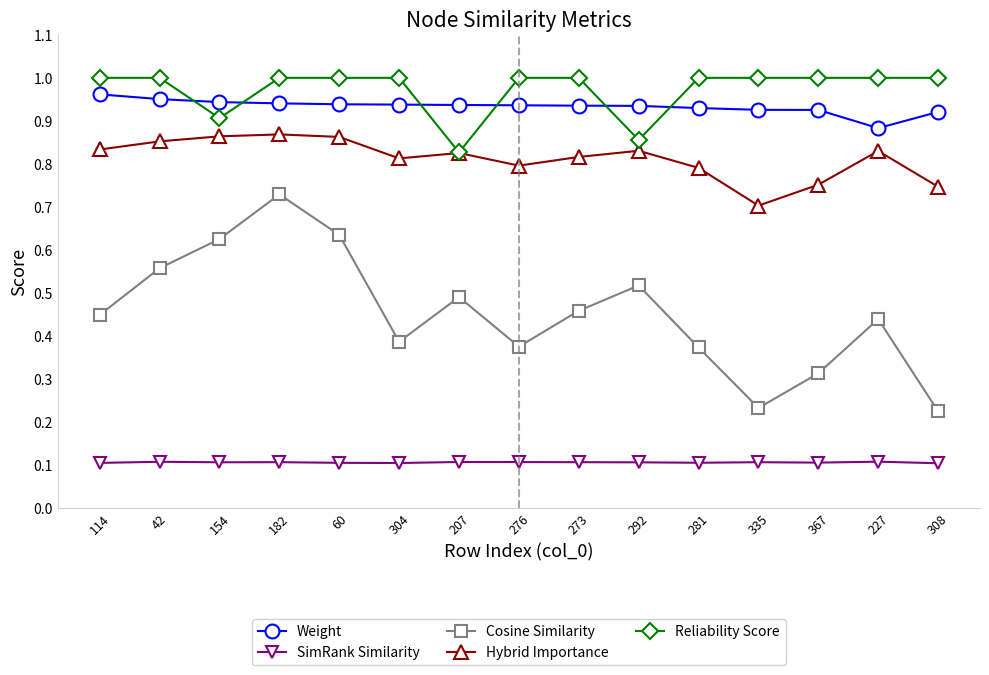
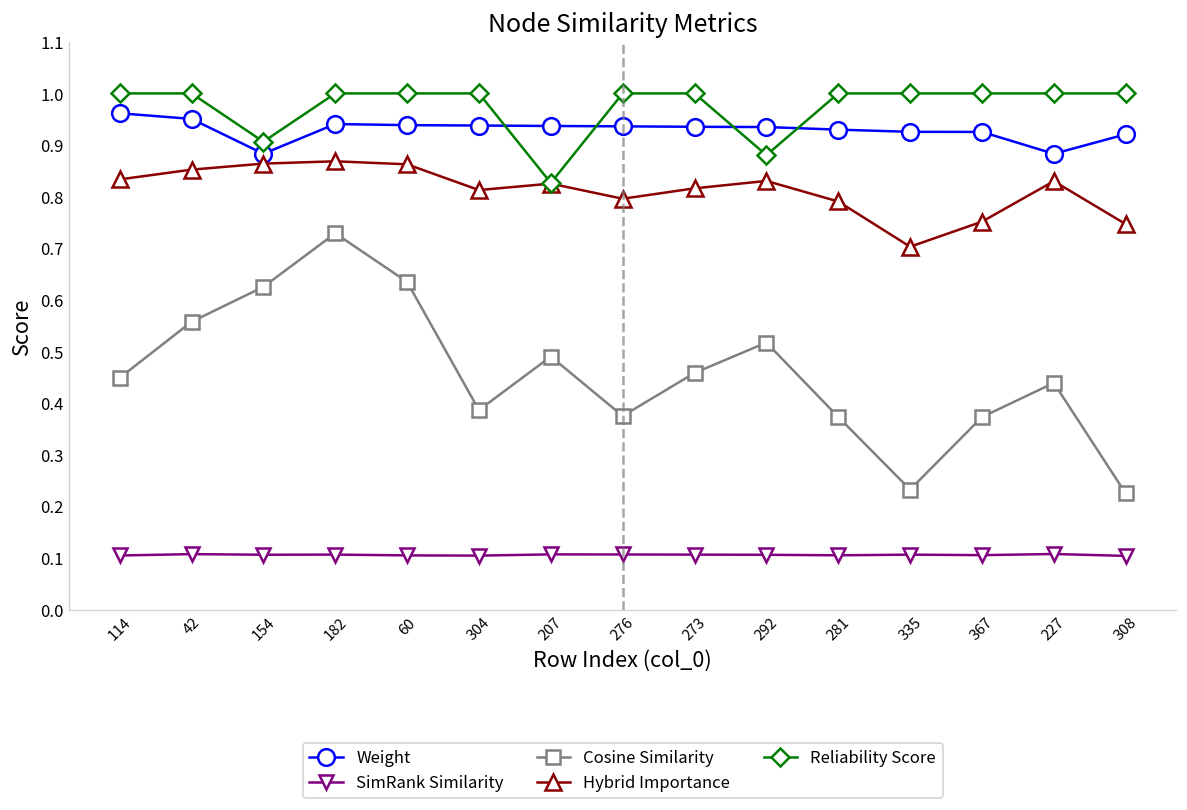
  {
    "Weight": {
      "114": 0.96,
      "42": 0.95,
-     "154": 0.94,
+     "154": 0.88,
      "182": 0.94,
      "60": 0.94,
      "304": 0.94,
      "207": 0.94,
      "276": 0.94,
      "273": 0.94,
      "292": 0.93,
      "281": 0.93,
      "335": 0.93,
      "367": 0.93,
      "227": 0.88,
      "308": 0.92
    },
    "SimRank Similarity": {
      "114": 0.10,
      "42": 0.11,
      "154": 0.11,
      "182": 0.11,
      "60": 0.10,
      "304": 0.10,
      "207": 0.11,
      "276": 0.11,
      "273": 0.11,
      "292": 0.11,
      "281": 0.11,
      "335": 0.11,
      "367": 0.11,
      "227": 0.11,
      "308": 0.10
    },
    "Cosine Similarity": {
      "114": 0.45,
      "42": 0.56,
      "154": 0.63,
      "182": 0.73,
      "60": 0.63,
      "304": 0.39,
      "207": 0.49,
      "276": 0.37,
      "273": 0.46,
      "292": 0.52,
      "281": 0.37,
      "335": 0.23,
-     "367": 0.31,
+     "367": 0.37,
      "227": 0.44,
      "308": 0.22
    },
    "Hybrid Importance": {
      "114": 0.83,
      "42": 0.85,
      "154": 0.86,
      "182": 0.87,
      "60": 0.86,
      "304": 0.81,
      "276": 0.80,
      "273": 0.82,
      "292": 0.83,
      "281": 0.79,
      "335": 0.70,
      "367": 0.75,
      "227": 0.83,
      "308": 0.75
    },
    "Reliability Score": {
      "114": 1.00,
      "42": 1.00,
      "154": 0.91,
      "182": 1.00,
      "60": 1.00,
      "304": 1.00,
      "276": 1.00,
      "273": 1.00,
-     "292": 0.86,
+     "292": 0.88,
      "281": 1.00,
      "335": 1.00,
      "367": 1.00,
      "227": 1.00,
      "308": 1.00
    }
  }
